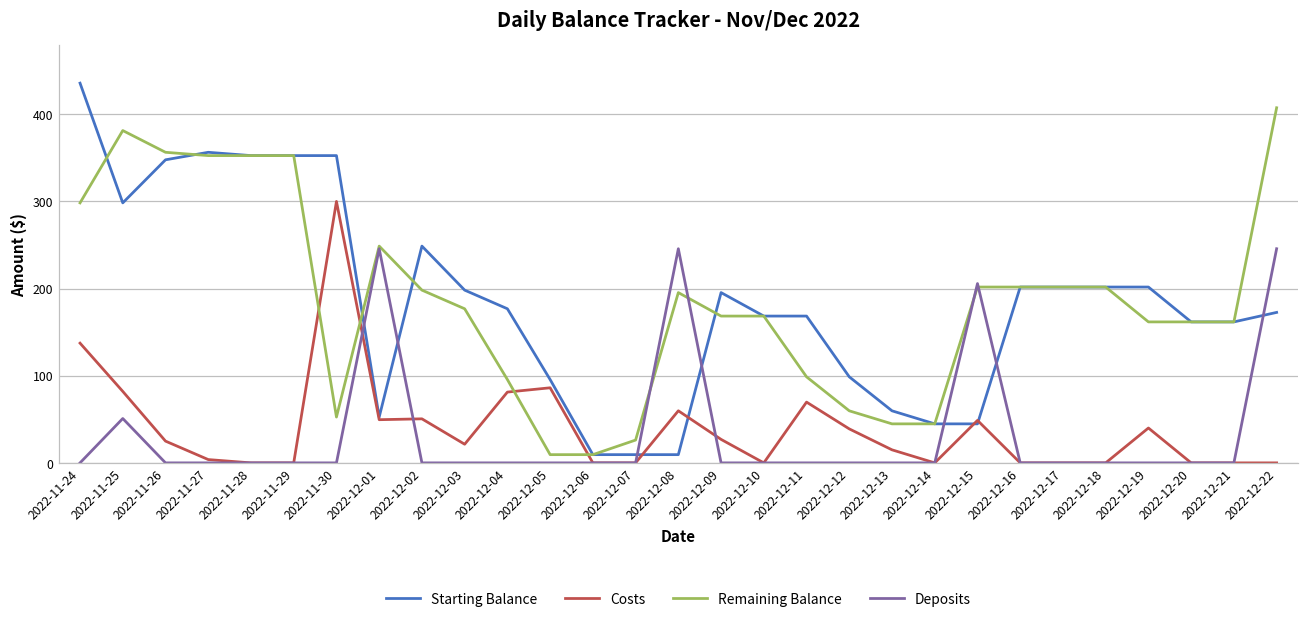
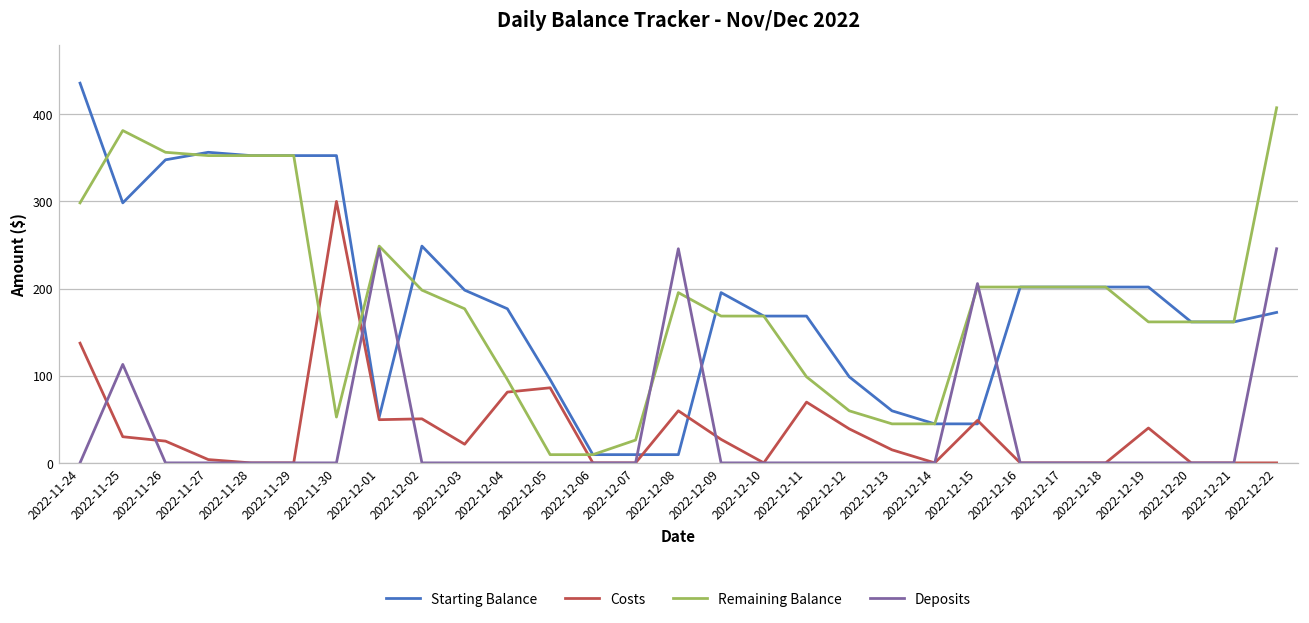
  {
    "Starting Balance": {
      "2022-11-24": 440,
      "2022-11-25": 300,
      "2022-11-26": 350,
      "2022-11-27": 360,
      "2022-11-30": 350,
      "2022-12-02": 250,
      "2022-12-03": 200,
      "2022-12-04": 180,
      "2022-12-05": 100,
      "2022-12-07": 10,
      "2022-12-08": 10,
      "2022-12-09": 200,
      "2022-12-11": 170,
      "2022-12-12": 100,
      "2022-12-13": 60,
      "2022-12-15": 40,
      "2022-12-19": 200,
      "2022-12-22": 170
    },
    "Costs": {
      "2022-11-24": 140,
-     "2022-11-25": 80,
+     "2022-11-25": 30,
      "2022-11-26": 20,
      "2022-11-27": 0,
      "2022-11-30": 300,
      "2022-12-02": 50,
      "2022-12-03": 20,
      "2022-12-04": 80,
      "2022-12-05": 90,
      "2022-12-08": 60,
      "2022-12-09": 30,
      "2022-12-11": 70,
      "2022-12-12": 40,
      "2022-12-13": 10,
      "2022-12-15": 50,
      "2022-12-19": 40,
      "2022-12-22": 0
    },
    "Remaining Balance": {
      "2022-11-24": 300,
      "2022-11-25": 380,
      "2022-11-26": 360,
      "2022-11-27": 350,
      "2022-11-30": 50,
      "2022-12-02": 200,
      "2022-12-03": 180,
      "2022-12-04": 100,
      "2022-12-05": 10,
      "2022-12-07": 30,
      "2022-12-08": 200,
      "2022-12-09": 170,
      "2022-12-11": 100,
      "2022-12-12": 60,
      "2022-12-13": 40,
      "2022-12-15": 200,
      "2022-12-19": 160,
      "2022-12-22": 410
    },
    "Deposits": {
      "2022-11-24": 0,
-     "2022-11-25": 50,
+     "2022-11-25": 110,
      "2022-11-26": 0,
      "2022-11-27": 0,
      "2022-11-30": 0,
      "2022-12-02": 0,
      "2022-12-03": 0,
      "2022-12-04": 0,
      "2022-12-05": 0,
      "2022-12-08": 250,
      "2022-12-09": 0,
      "2022-12-11": 0,
      "2022-12-12": 0,
      "2022-12-13": 0,
      "2022-12-15": 210,
      "2022-12-19": 0,
      "2022-12-22": 250
    }
  }
